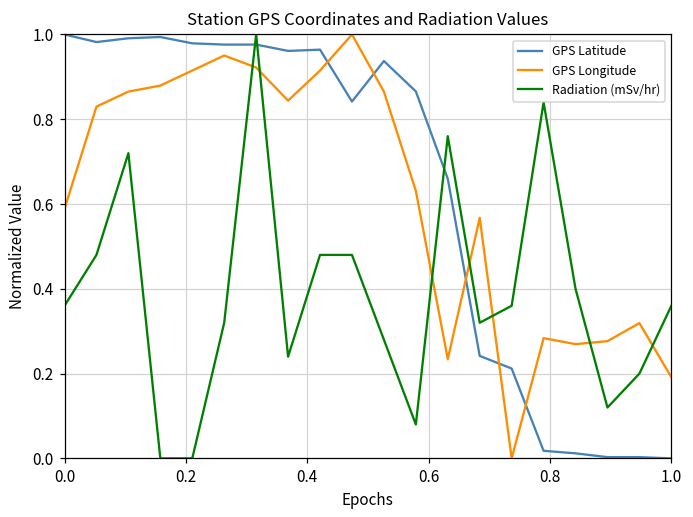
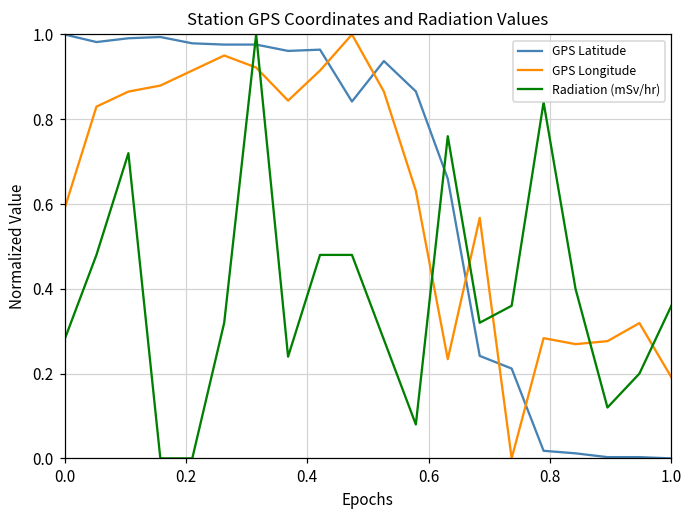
  {
    "GPS Latitude": {
      "0.0": 1.00,
      "1.0": 0.00
    },
    "GPS Longitude": {
      "0.0": 0.59,
      "1.0": 0.19
    },
    "Radiation (mSv/hr)": {
-     "0.0": 0.36,
+     "0.0": 0.28,
      "1.0": 0.36
    }
  }
